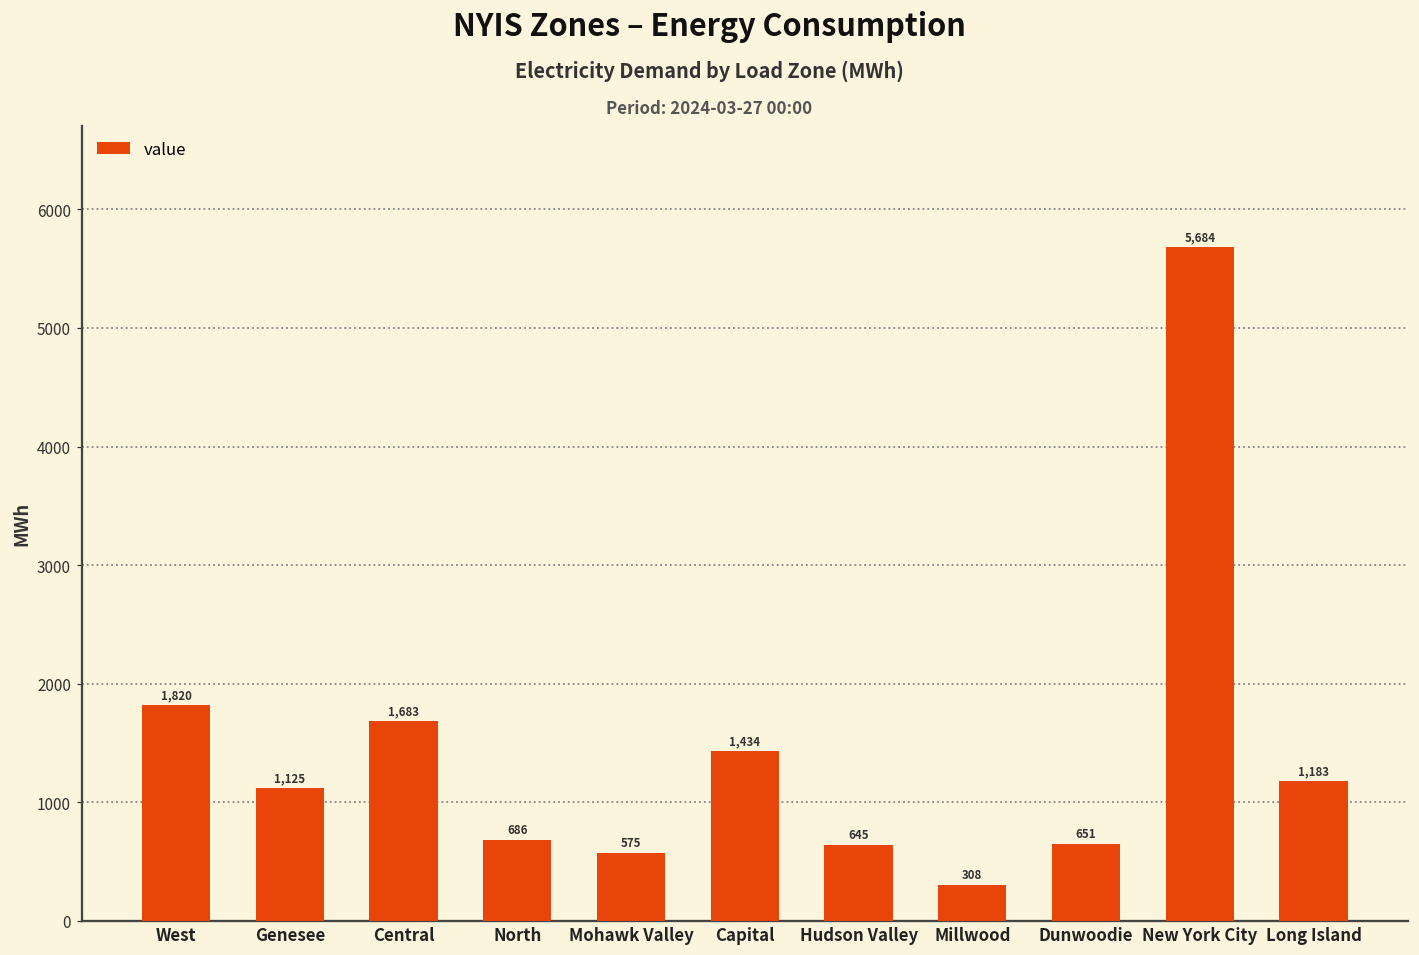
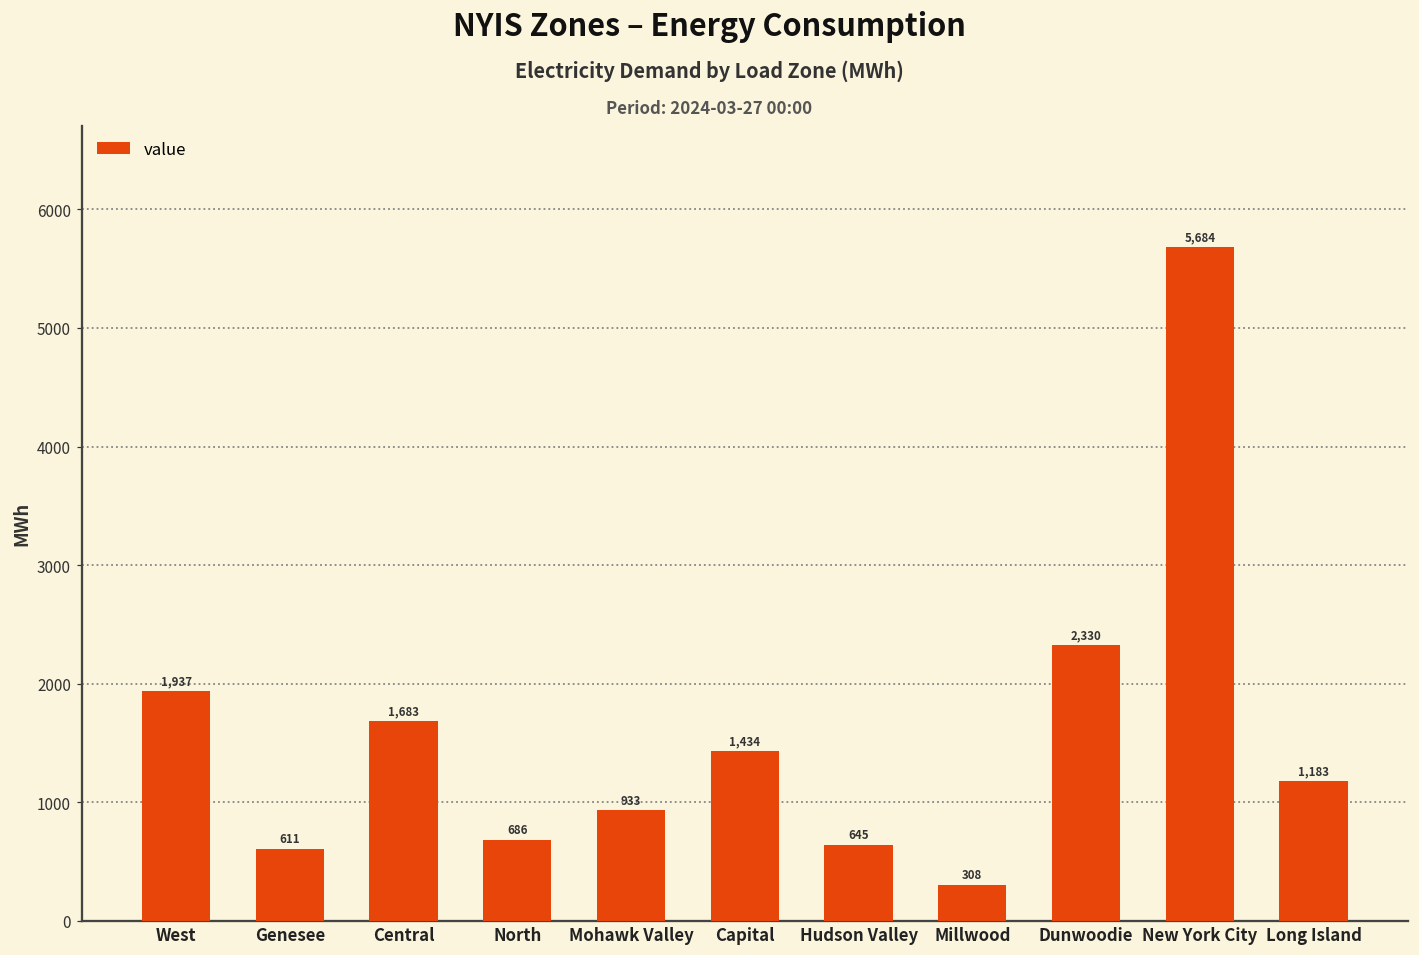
  {
-   "West": "1,820",
-   "Genesee": "1,125",
+   "West": "1,937",
+   "Genesee": "611",
    "Central": "1,683",
    "North": "686",
-   "Mohawk Valley": "575",
+   "Mohawk Valley": "933",
    "Capital": "1,434",
    "Hudson Valley": "645",
    "Millwood": "308",
-   "Dunwoodie": "651",
+   "Dunwoodie": "2,330",
    "New York City": "5,684",
    "Long Island": "1,183"
  }
